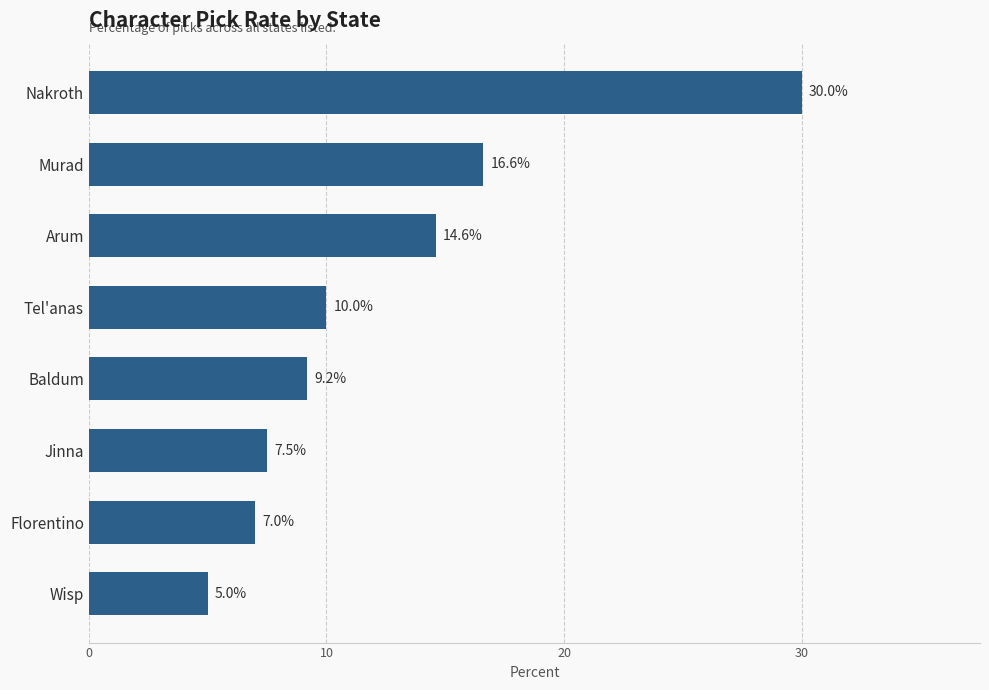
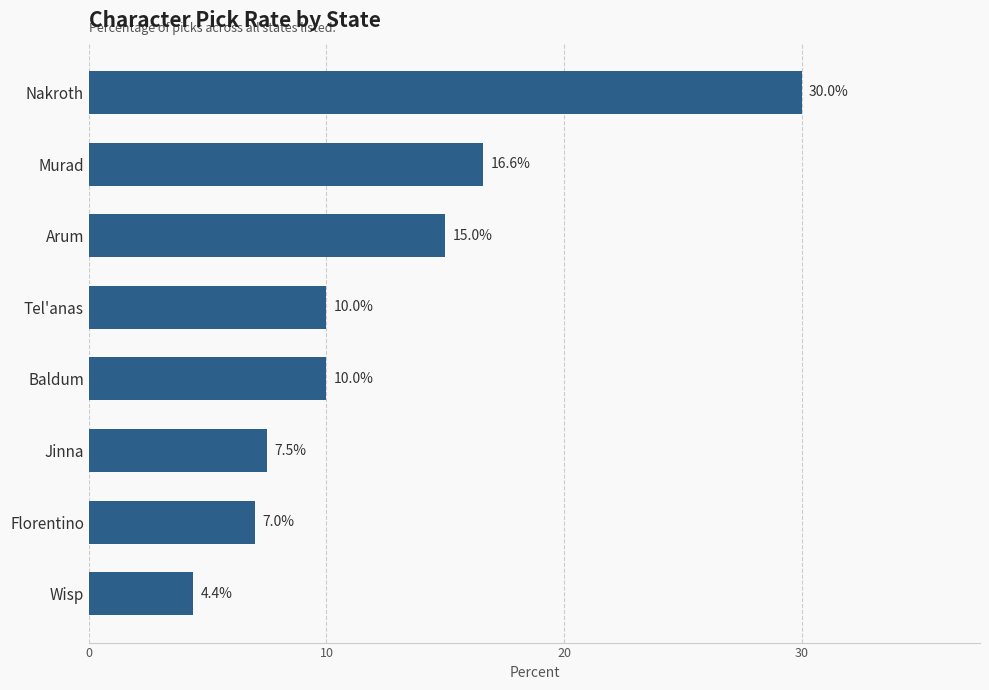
  {
    "Nakroth": "30.0%",
    "Murad": "16.6%",
-   "Arum": "14.6%",
+   "Arum": "15.0%",
    "Tel'anas": "10.0%",
-   "Baldum": "9.2%",
+   "Baldum": "10.0%",
    "Jinna": "7.5%",
    "Florentino": "7.0%",
-   "Wisp": "5.0%"
+   "Wisp": "4.4%"
  }
